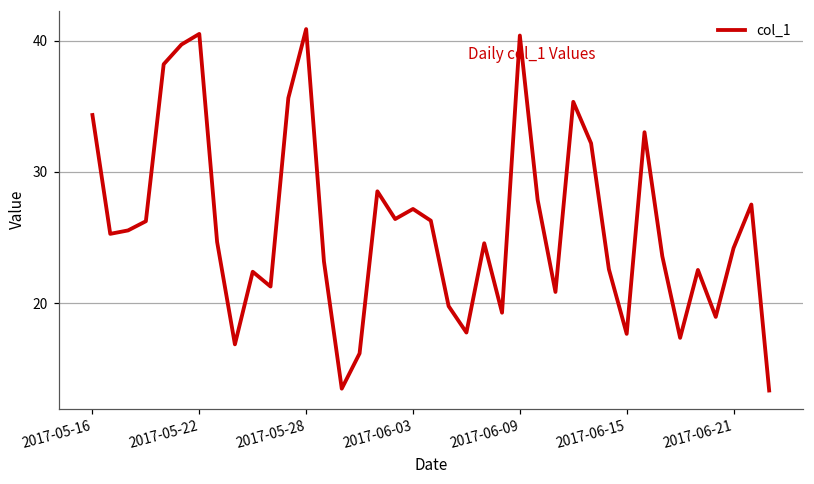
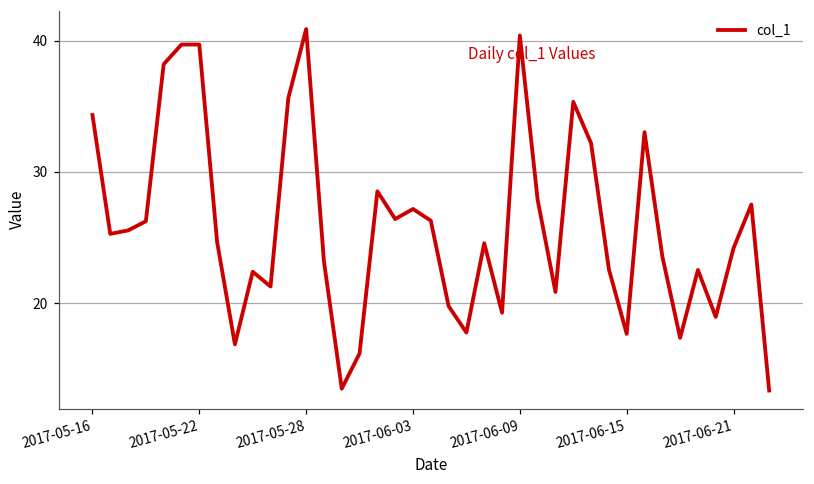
  {
    "2017-05-16": 34.3,
-   "2017-05-22": 40.5,
+   "2017-05-22": 39.7,
    "2017-05-28": 40.9,
    "2017-06-03": 27.2,
    "2017-06-15": 17.7,
    "2017-06-21": 24.2
  }
